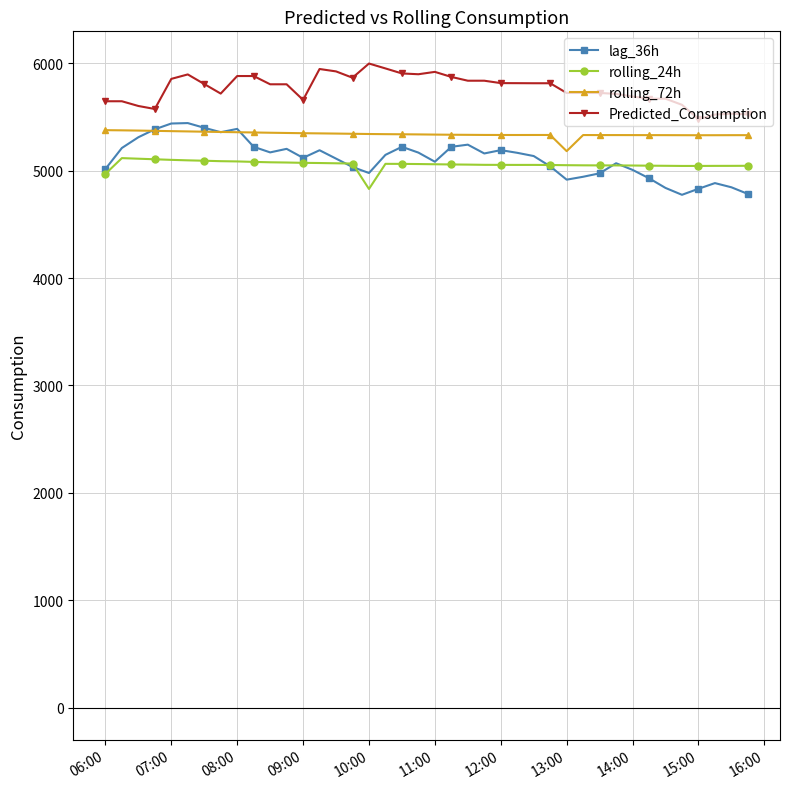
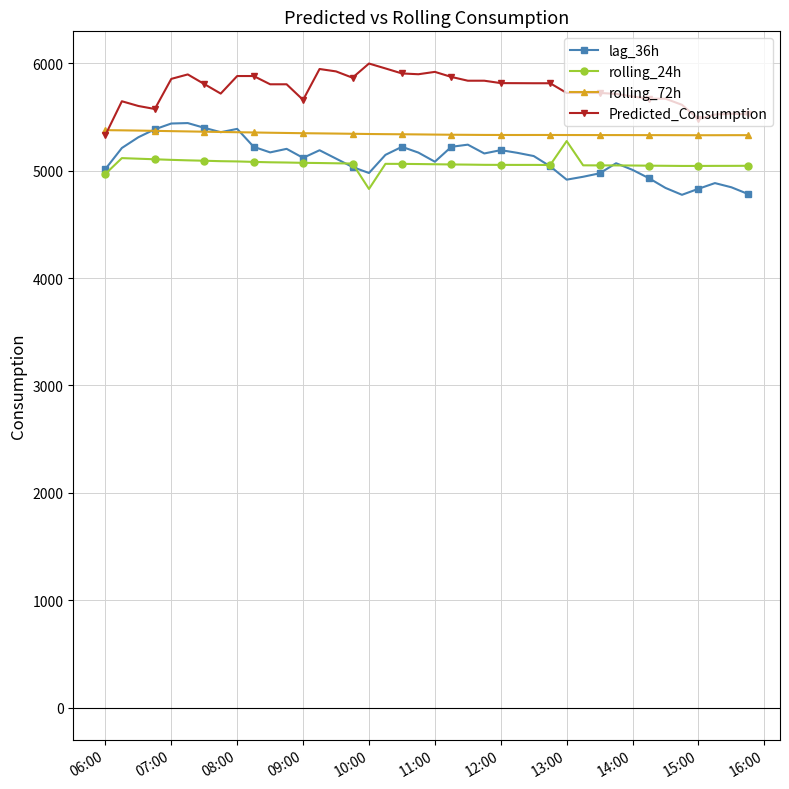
  {
    "lag_36h": {
      "06:00": 5020,
      "07:00": 5440,
      "08:00": 5390,
      "09:00": 5120,
      "10:00": 4980,
      "11:00": 5080,
      "12:00": 5190,
      "13:00": 4920,
      "14:00": 5010,
      "15:00": 4830
    },
    "rolling_24h": {
      "06:00": 4970,
      "07:00": 5100,
      "08:00": 5090,
      "09:00": 5070,
      "10:00": 4830,
      "11:00": 5060,
      "12:00": 5050,
-     "13:00": 5050,
+     "13:00": 5280,
      "14:00": 5050,
      "15:00": 5040
    },
    "rolling_72h": {
      "06:00": 5380,
      "07:00": 5370,
      "08:00": 5360,
      "09:00": 5350,
      "10:00": 5340,
      "11:00": 5340,
      "12:00": 5330,
-     "13:00": 5180,
+     "13:00": 5330,
      "14:00": 5330,
      "15:00": 5330
    },
    "Predicted_Consumption": {
-     "06:00": 5650,
+     "06:00": 5330,
      "07:00": 5850,
      "08:00": 5880,
      "09:00": 5660,
      "10:00": 6000,
      "11:00": 5920,
      "12:00": 5820
    }
  }
